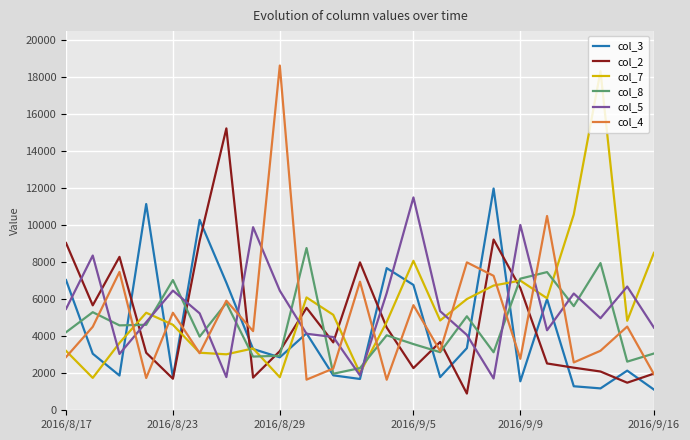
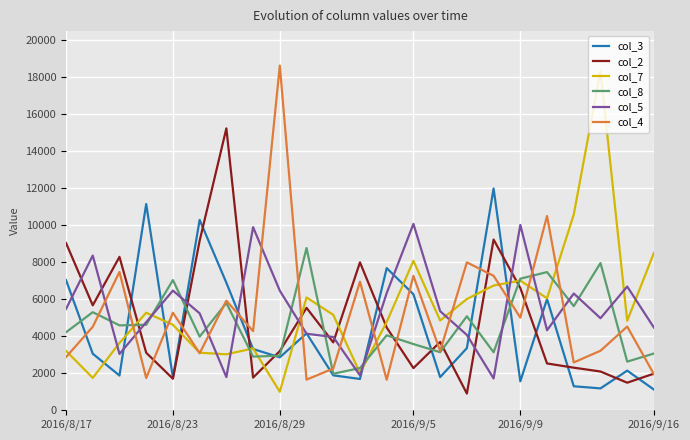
  {
    "col_3": {
      "2016/8/17": 7000,
-     "2016/9/5": 6800,
+     "2016/9/5": 6200,
      "2016/9/9": 1500,
      "2016/9/16": 1100
    },
    "col_2": {
      "2016/8/17": 9000,
      "2016/8/29": 3200,
      "2016/9/5": 2300,
      "2016/9/9": 6600
    },
    "col_7": {
      "2016/8/17": 3200,
      "2016/8/23": 4600,
-     "2016/8/29": 1800,
+     "2016/8/29": 1000,
      "2016/9/5": 8100,
      "2016/9/16": 8500
    },
    "col_8": {
      "2016/8/17": 4200,
      "2016/8/23": 7000,
      "2016/9/5": 3600,
      "2016/9/16": 3000
    },
    "col_5": {
      "2016/8/17": 5500,
      "2016/8/23": 6400,
      "2016/8/29": 6400,
-     "2016/9/5": 11500,
+     "2016/9/5": 10100,
      "2016/9/9": 10000,
      "2016/9/16": 4400
    },
    "col_4": {
      "2016/8/17": 2900,
      "2016/8/23": 5200,
      "2016/8/29": 18600,
-     "2016/9/5": 5700,
-     "2016/9/9": 2800
+     "2016/9/5": 7200,
+     "2016/9/9": 5000
    }
  }
